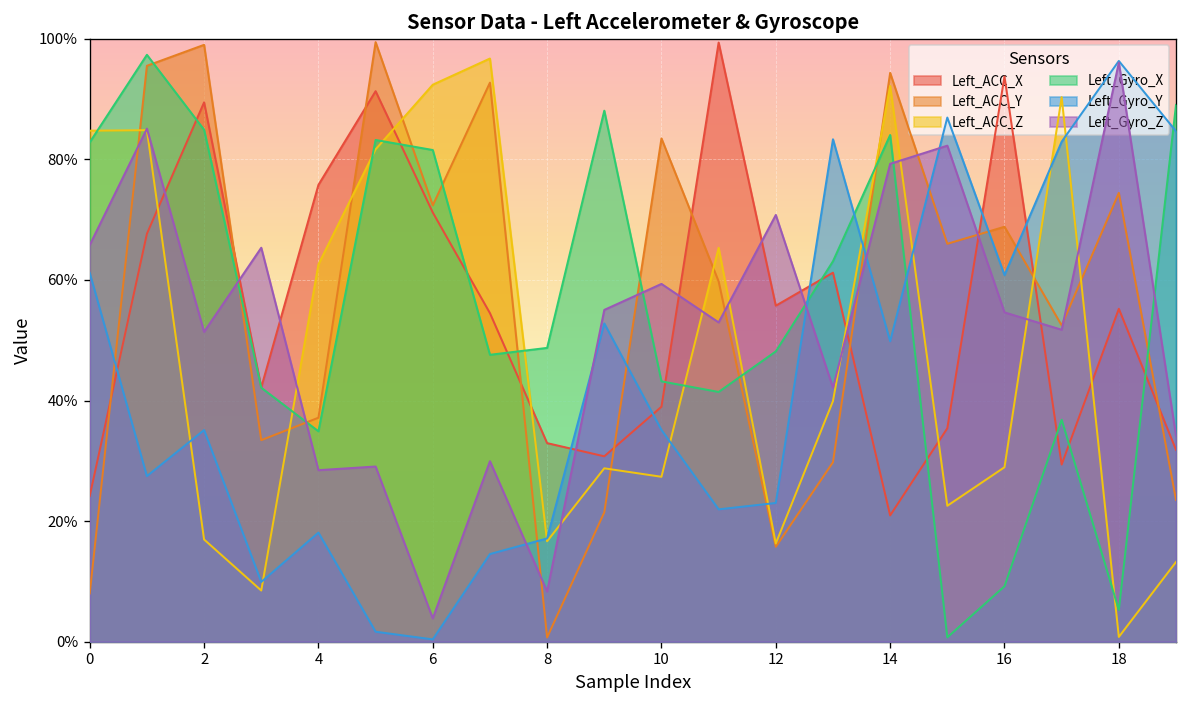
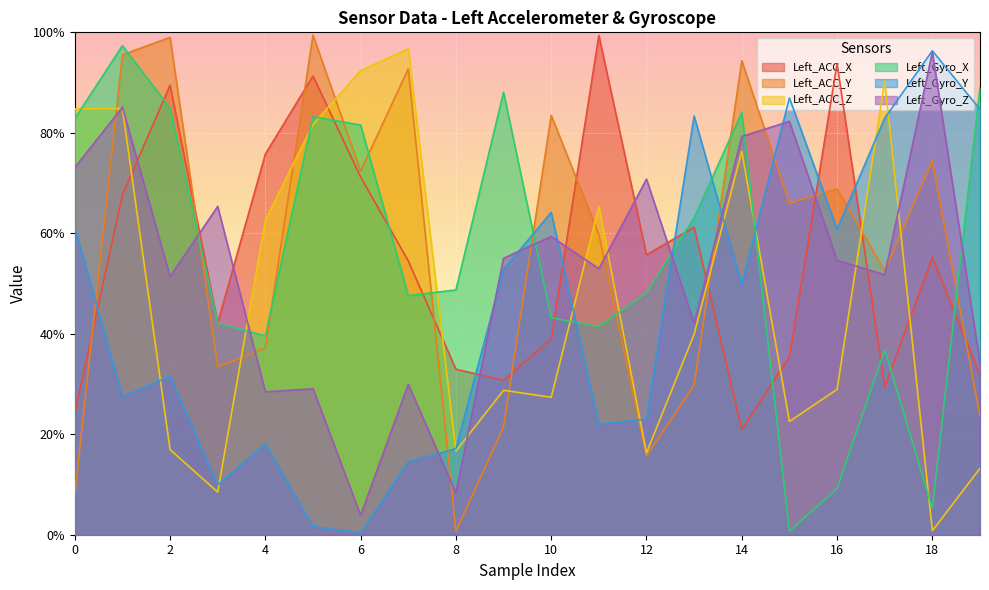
  {
    "Left_ACC_Z": {
      "0": "85%",
      "2": "17%",
      "4": "63%",
      "6": "92%",
      "10": "27%",
      "12": "16%",
-     "14": "92%",
+     "14": "76%",
      "16": "29%",
      "18": "1%"
    },
    "Left_Gyro_X": {
      "0": "83%",
      "2": "85%",
-     "4": "35%",
+     "4": "40%",
      "6": "82%",
      "8": "49%",
      "10": "43%",
      "12": "48%",
      "14": "84%",
      "16": "9%",
      "18": "5%"
    },
    "Left_Gyro_Y": {
      "0": "61%",
-     "2": "35%",
+     "2": "32%",
      "4": "18%",
      "6": "0%",
-     "10": "35%",
+     "10": "64%",
      "12": "23%",
      "14": "50%",
      "16": "61%"
    },
    "Left_Gyro_Z": {
-     "0": "66%",
+     "0": "73%",
      "2": "51%",
      "4": "28%",
      "6": "4%",
      "8": "8%",
      "10": "59%",
      "12": "71%",
      "14": "79%",
      "16": "55%"
    }
  }
